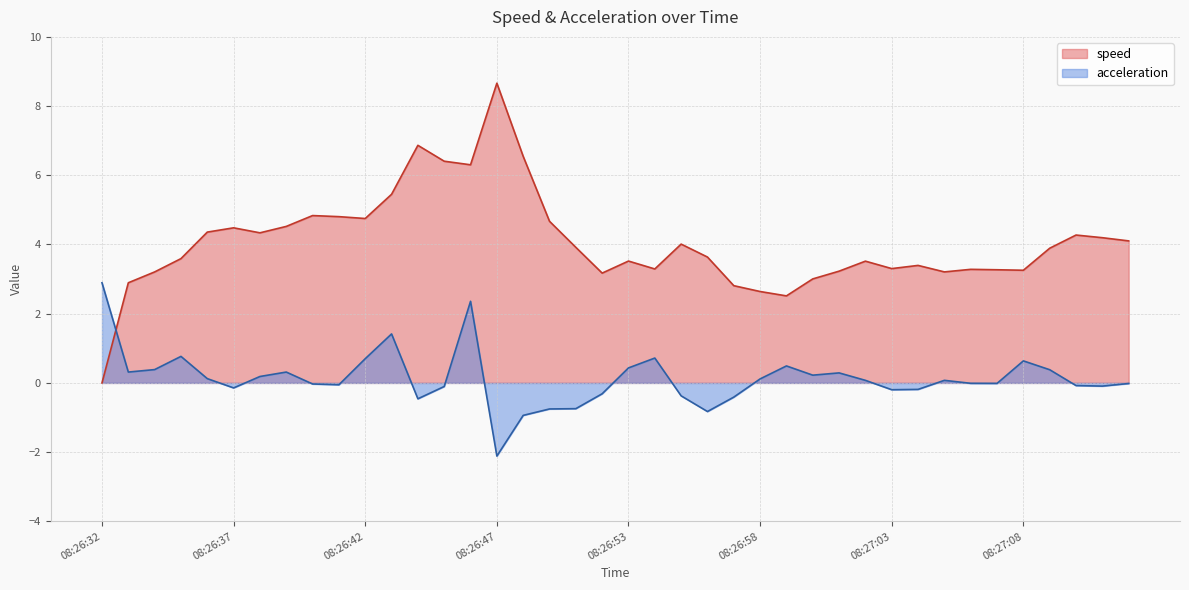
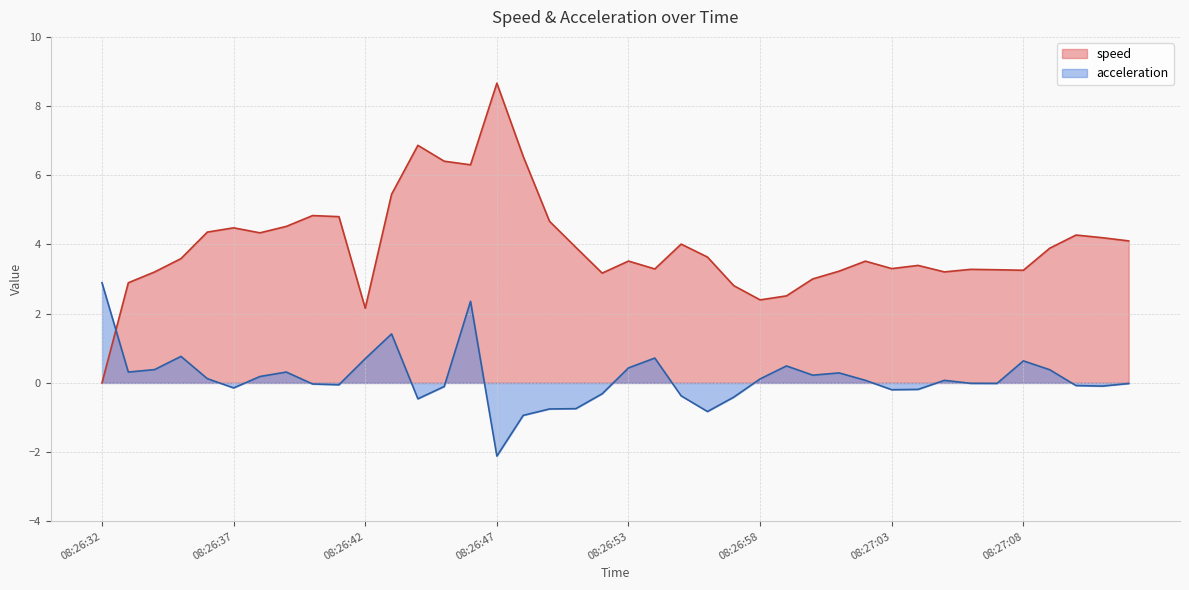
  {
    "speed": {
      "08:26:32": 0.0,
      "08:26:37": 4.5,
-     "08:26:42": 4.8,
+     "08:26:42": 2.2,
      "08:26:47": 8.7,
      "08:26:53": 3.5,
-     "08:26:58": 2.6,
+     "08:26:58": 2.4,
      "08:27:03": 3.3,
      "08:27:08": 3.3
    }
  }
